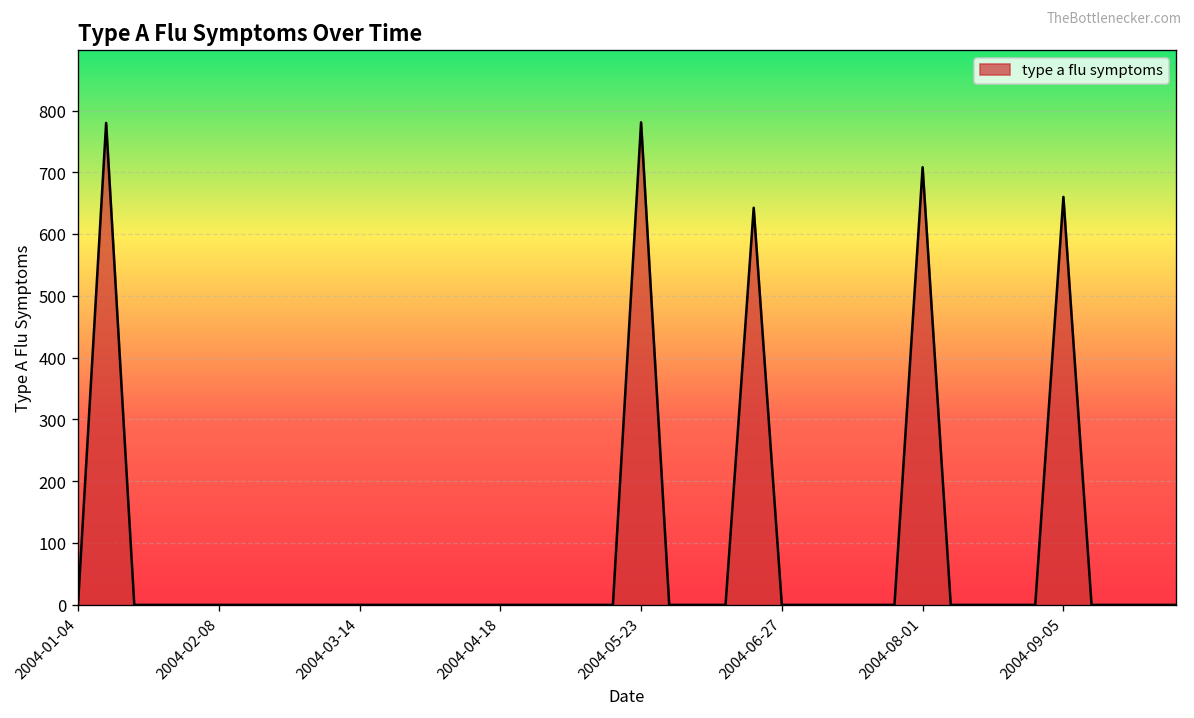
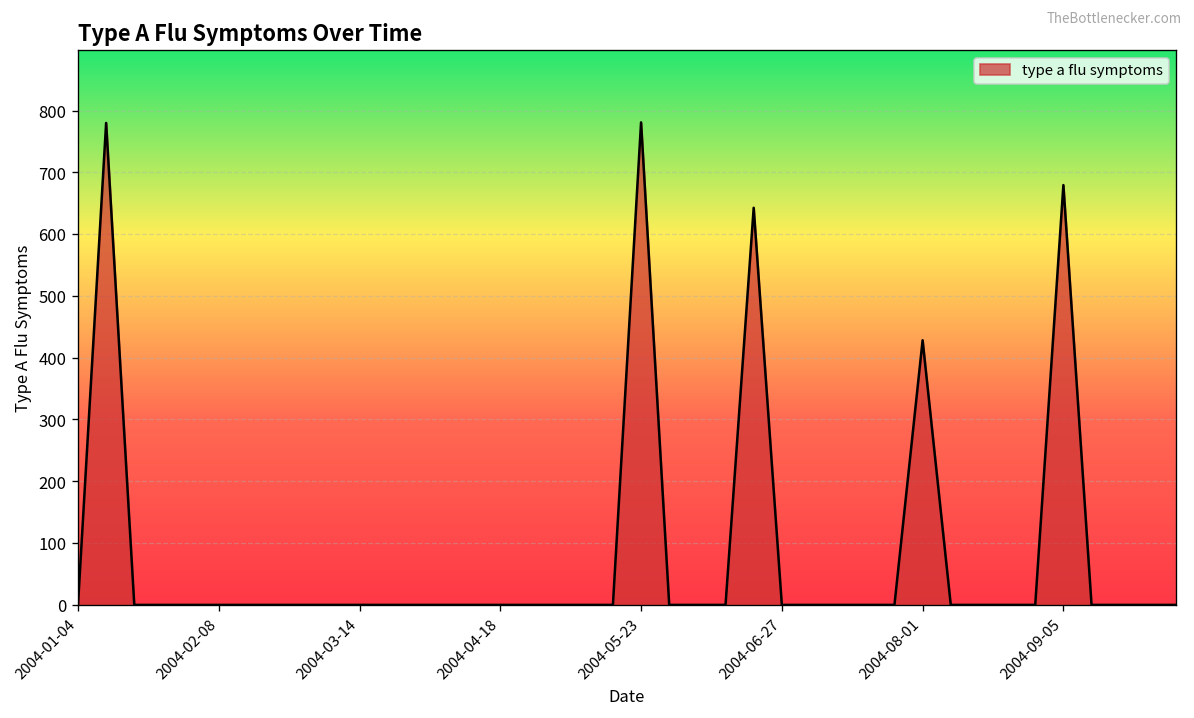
  {
    "2004-01-04": 0,
    "2004-02-08": 0,
    "2004-03-14": 0,
    "2004-04-18": 0,
    "2004-05-23": 780,
    "2004-06-27": 0,
-   "2004-08-01": 710,
-   "2004-09-05": 660
+   "2004-08-01": 430,
+   "2004-09-05": 680
  }
